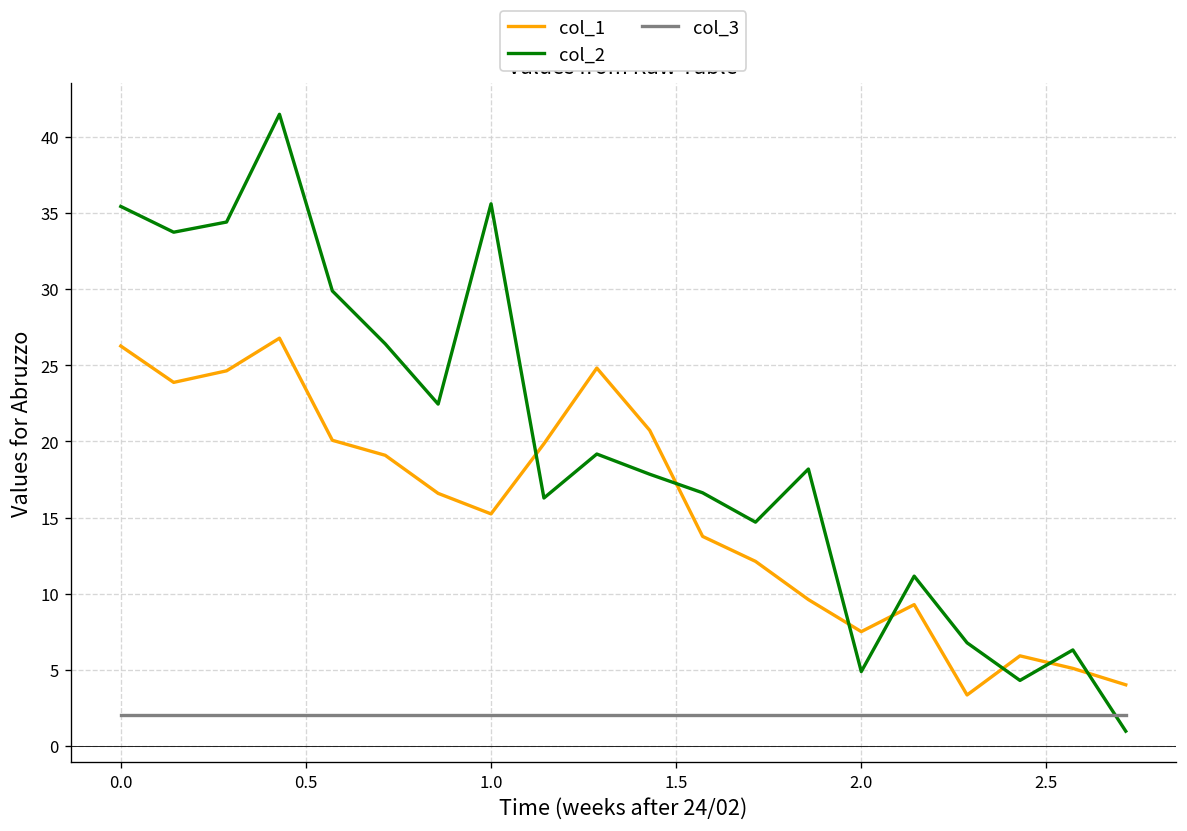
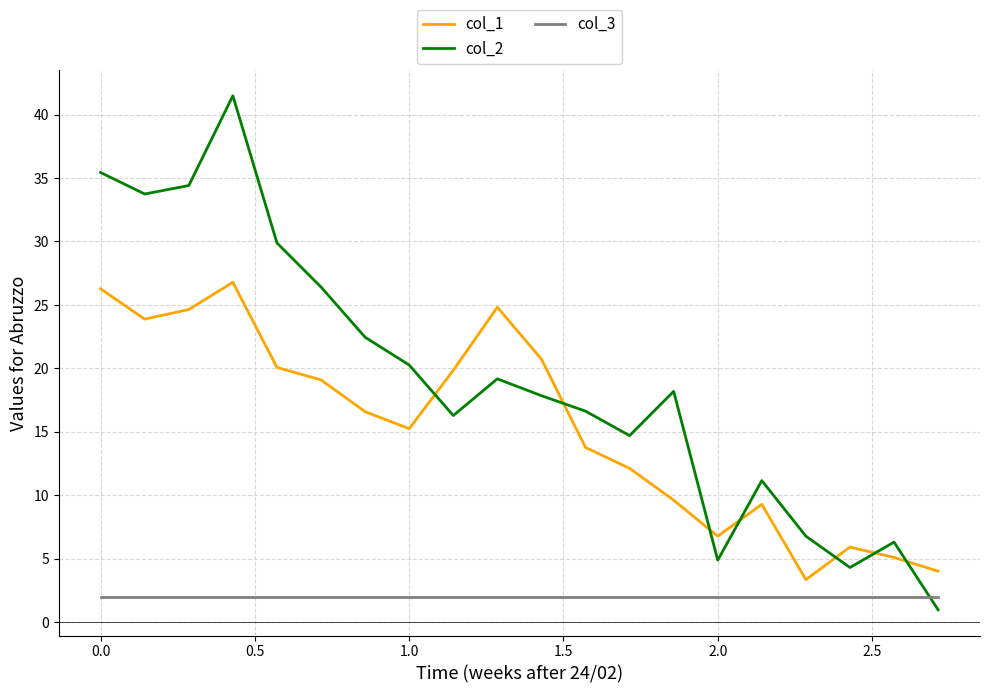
  {
    "col_1": {
      "0.0": 26.3,
      "1.0": 15.2,
-     "2.0": 7.5
+     "2.0": 6.8
    },
    "col_2": {
      "0.0": 35.4,
-     "1.0": 35.6,
+     "1.0": 20.3,
      "2.0": 4.9
    },
    "col_3": {
      "0.0": 2.0,
      "1.0": 2.0,
      "2.0": 2.0
    }
  }
